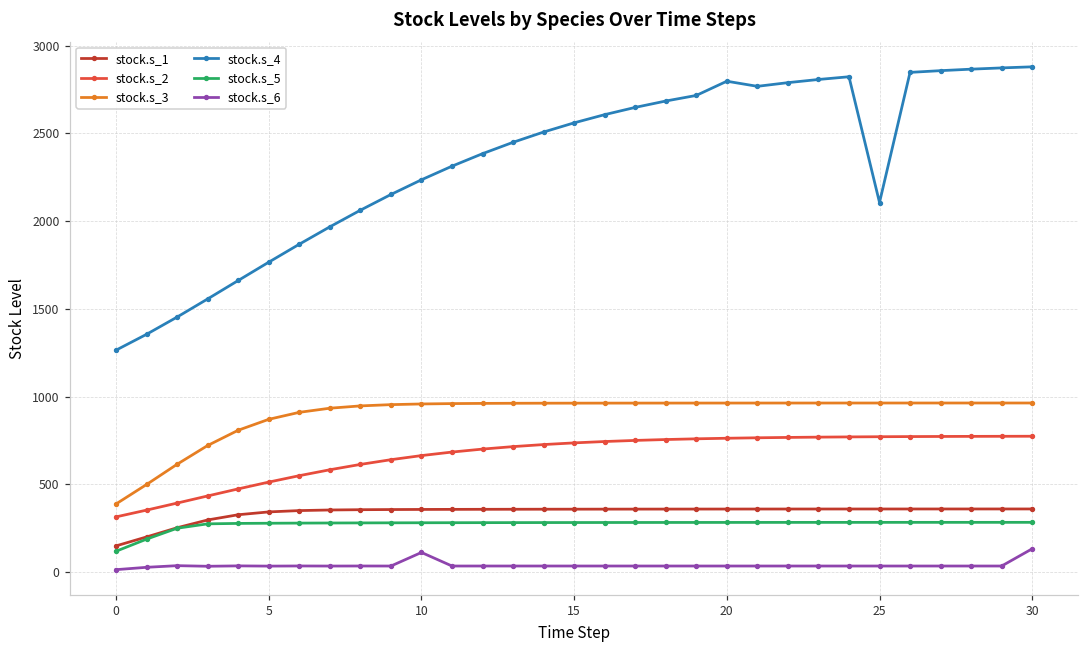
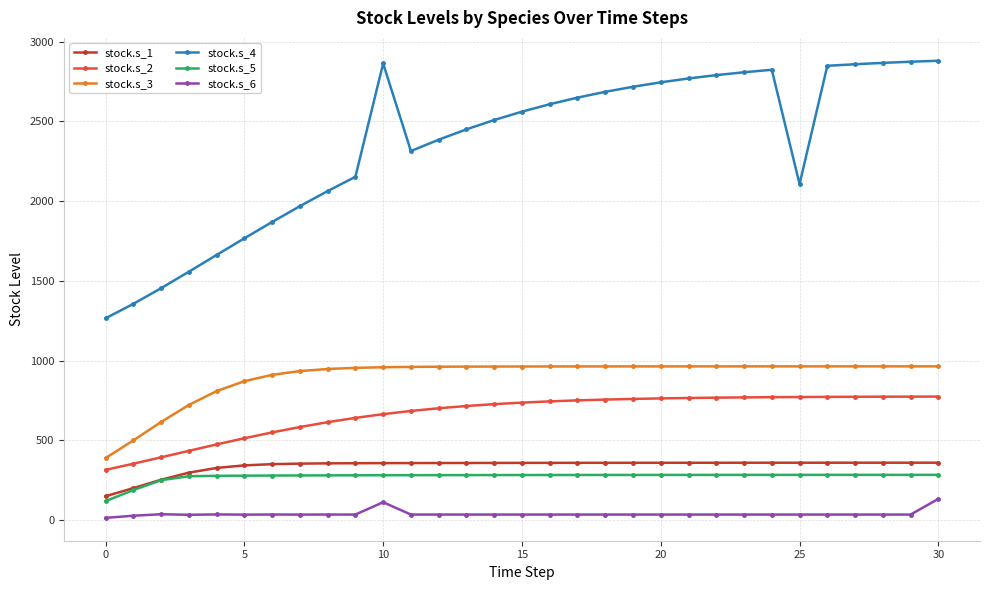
  {
    "stock.s_4": {
      "0": 1260,
      "5": 1770,
-     "10": 2240,
+     "10": 2860,
      "15": 2560,
-     "20": 2800,
+     "20": 2740,
      "25": 2110,
      "30": 2880
    },
    "stock.s_5": {
      "0": 120,
      "5": 280,
      "10": 280,
      "15": 280,
      "20": 280,
      "25": 280,
      "30": 280
    },
    "stock.s_6": {
      "0": 10,
      "5": 30,
      "10": 110,
      "15": 30,
      "20": 30,
      "25": 30,
      "30": 130
    }
  }
